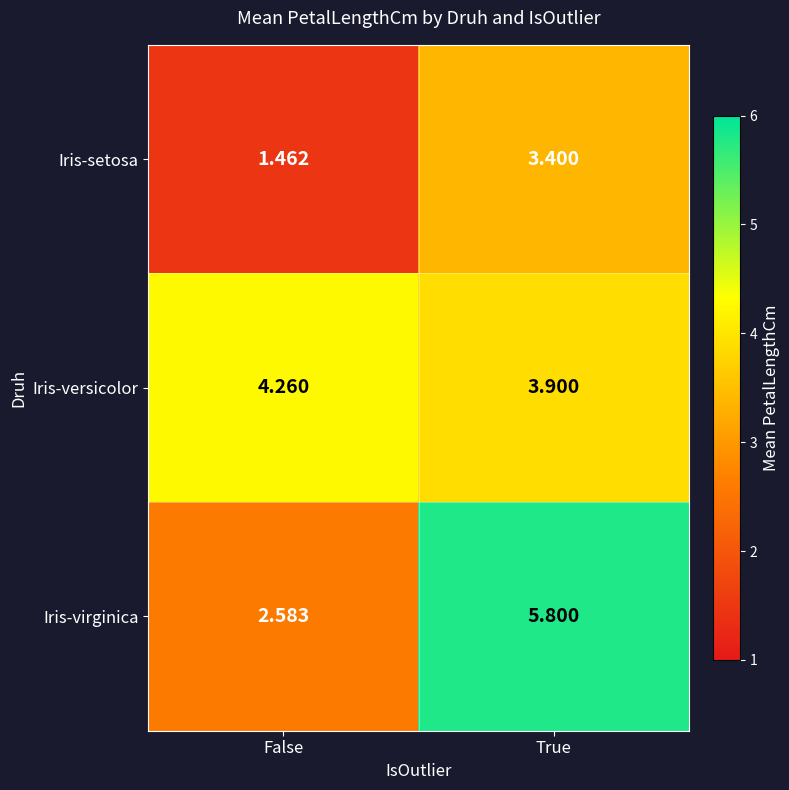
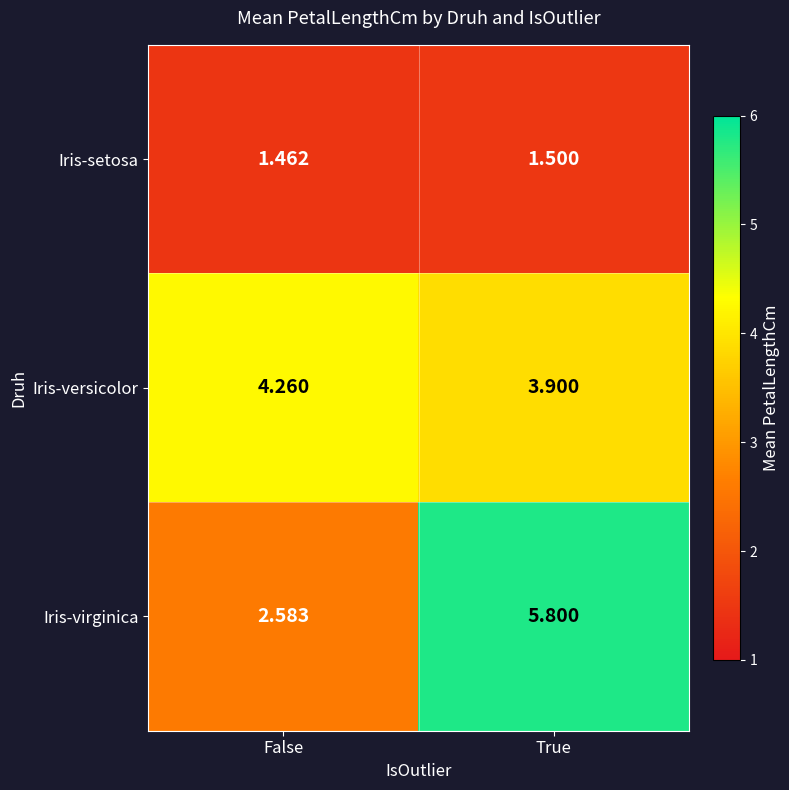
  {
    "Iris-setosa": {
      "False": 1.462,
-     "True": 3.400
+     "True": 1.500
    },
    "Iris-versicolor": {
      "False": 4.260,
      "True": 3.900
    },
    "Iris-virginica": {
      "False": 2.583,
      "True": 5.800
    }
  }
